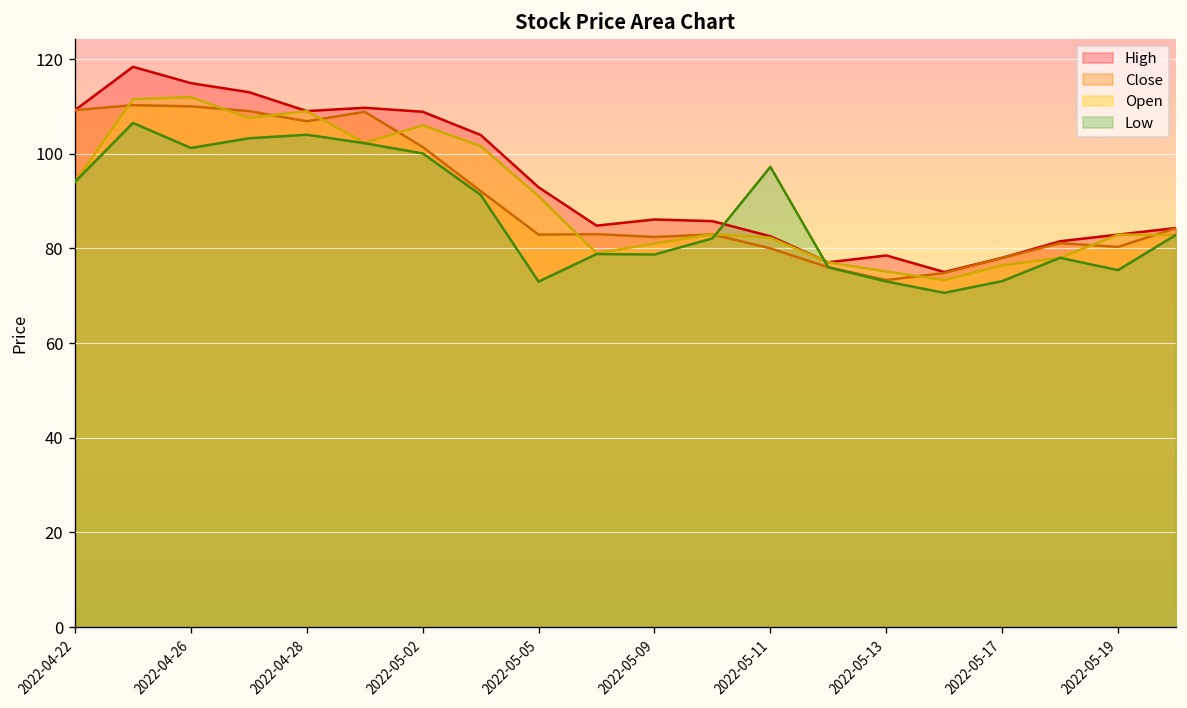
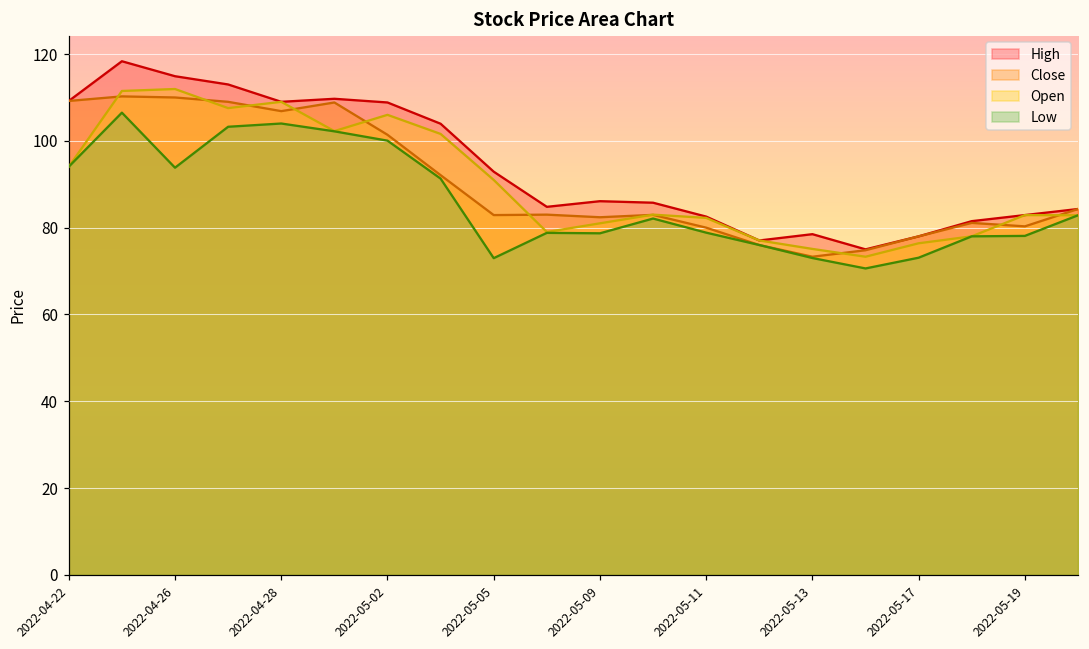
  {
    "Low": {
-     "2022-04-26": 101,
+     "2022-04-26": 94,
      "2022-04-28": 104,
      "2022-05-02": 100,
      "2022-05-05": 73,
      "2022-05-09": 79,
-     "2022-05-11": 97,
+     "2022-05-11": 79,
      "2022-05-17": 73,
-     "2022-05-19": 75
+     "2022-05-19": 78
    }
  }
